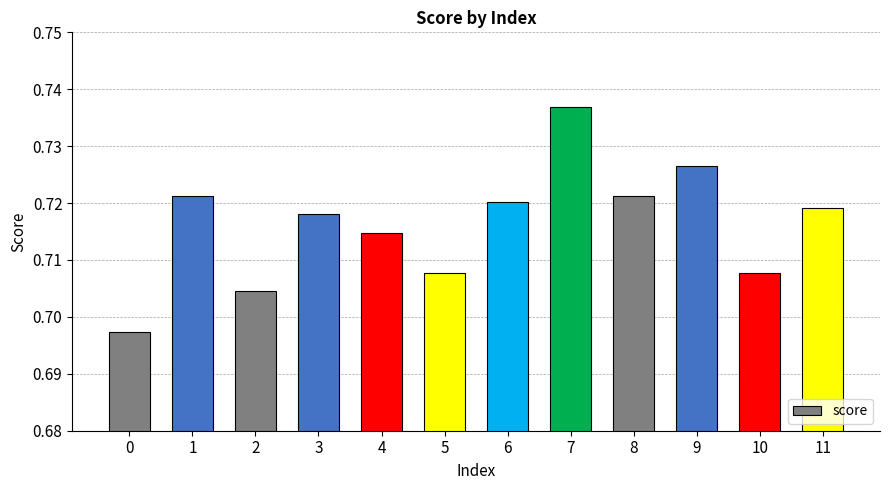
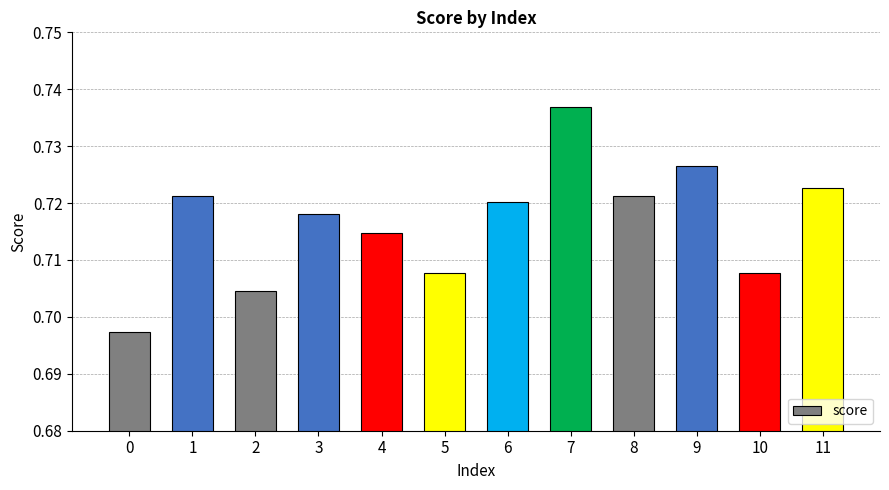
  {
    "0": 0.697,
    "1": 0.721,
    "2": 0.705,
    "3": 0.718,
    "4": 0.715,
    "5": 0.708,
    "6": 0.720,
    "7": 0.737,
    "8": 0.721,
    "9": 0.727,
    "10": 0.708,
-   "11": 0.719
+   "11": 0.723
  }
